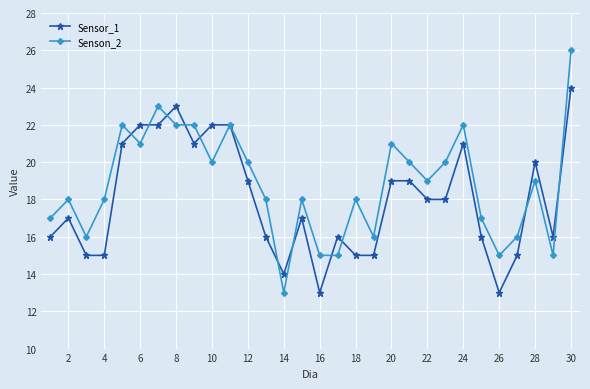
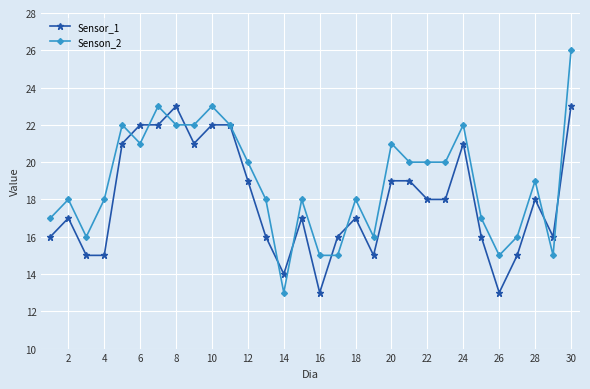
  {
    "Sensor_1": {
      "2": 17,
      "4": 15,
      "6": 22,
      "8": 23,
      "10": 22,
      "12": 19,
      "14": 14,
      "16": 13,
-     "18": 15,
+     "18": 17,
      "20": 19,
      "22": 18,
      "24": 21,
      "26": 13,
-     "28": 20,
-     "30": 24
+     "28": 18,
+     "30": 23
    },
    "Senson_2": {
      "2": 18,
      "4": 18,
      "6": 21,
      "8": 22,
-     "10": 20,
+     "10": 23,
      "12": 20,
      "14": 13,
      "16": 15,
      "18": 18,
      "20": 21,
-     "22": 19,
+     "22": 20,
      "24": 22,
      "26": 15,
      "28": 19,
      "30": 26
    }
  }
